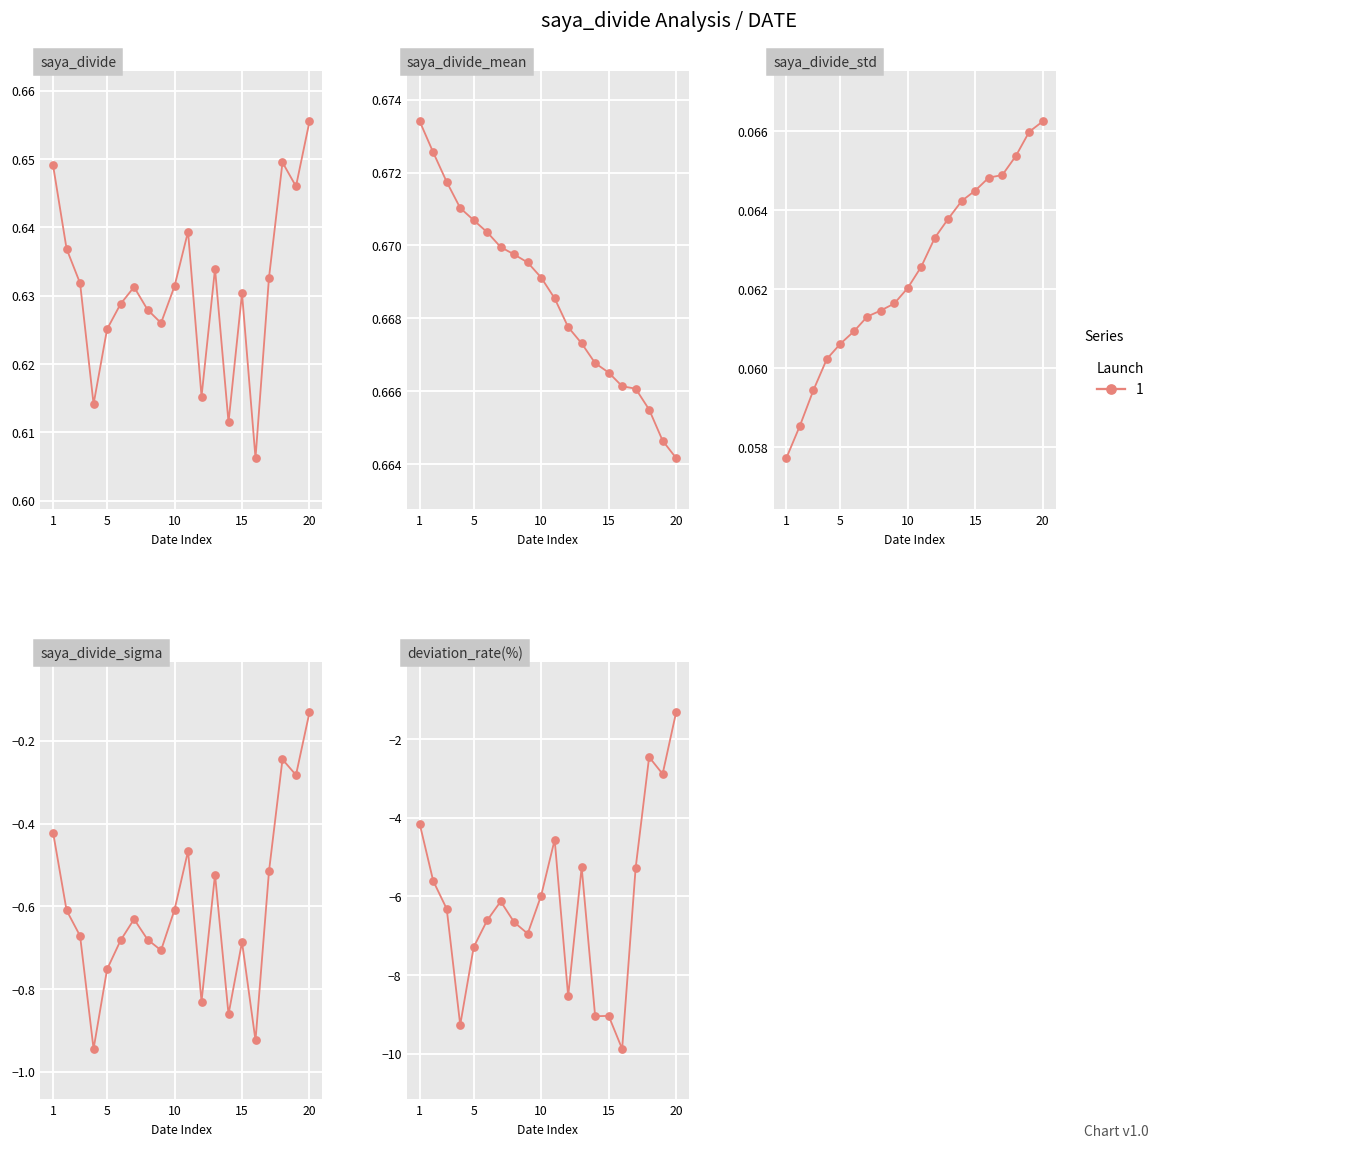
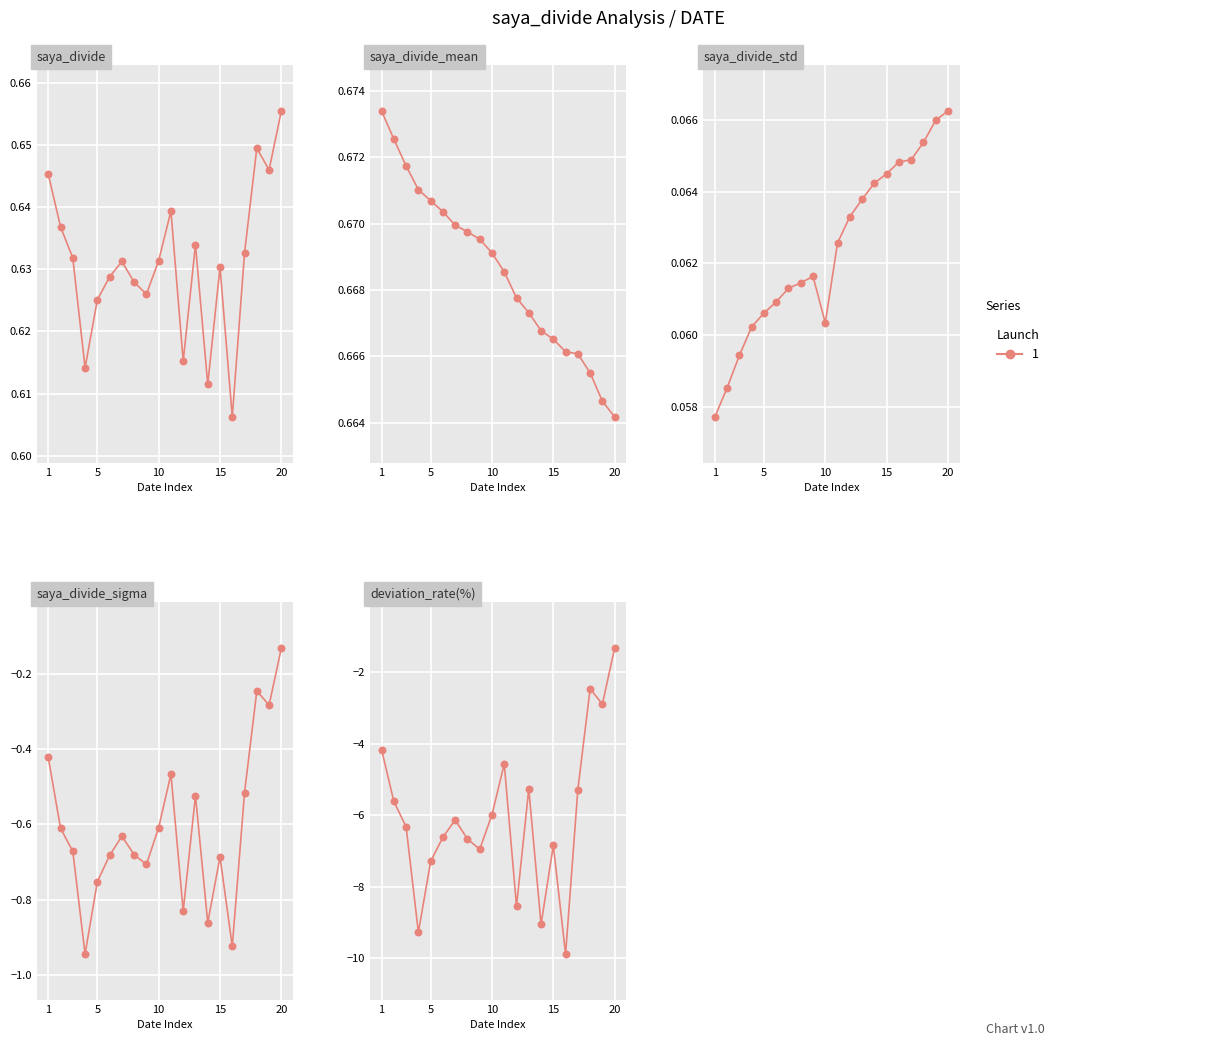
  {
    "saya_divide": {
-     "1": 0.649,
+     "1": 0.645,
      "5": 0.625,
      "10": 0.631,
      "15": 0.630,
      "20": 0.656
    },
    "saya_divide_mean": {
      "1": 0.6734,
      "5": 0.6707,
      "10": 0.6691,
      "15": 0.6665,
      "20": 0.6642
    },
    "saya_divide_std": {
      "1": 0.0577,
      "5": 0.0606,
-     "10": 0.0620,
+     "10": 0.0603,
      "15": 0.0645,
      "20": 0.0662
    },
    "saya_divide_sigma": {
      "1": -0.42,
      "5": -0.75,
      "10": -0.61,
      "15": -0.69,
      "20": -0.13
    },
    "deviation_rate(%)": {
      "1": -4.2,
      "5": -7.3,
      "10": -6.0,
-     "15": -9.0,
+     "15": -6.8,
      "20": -1.3
    }
  }
